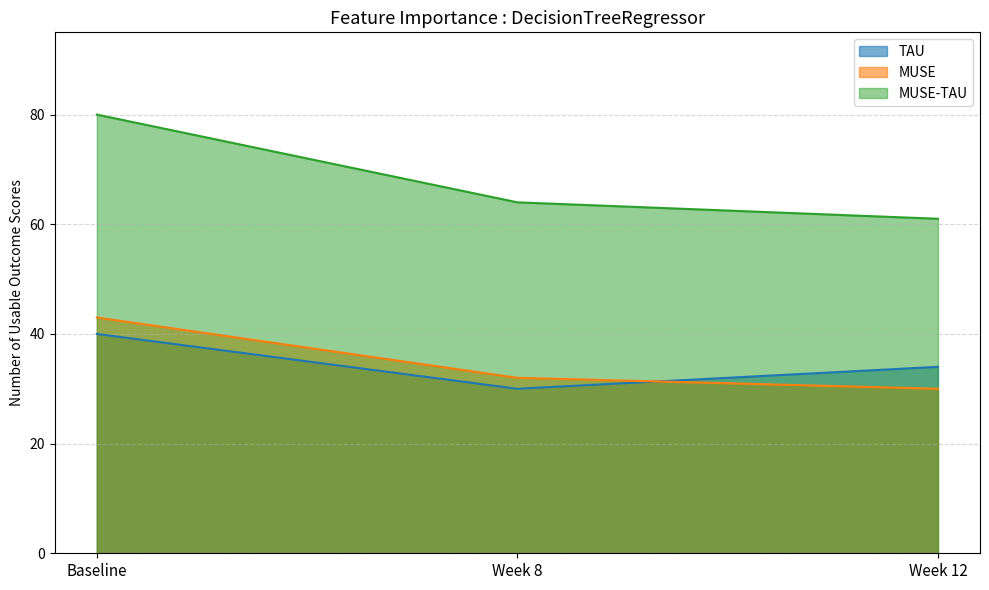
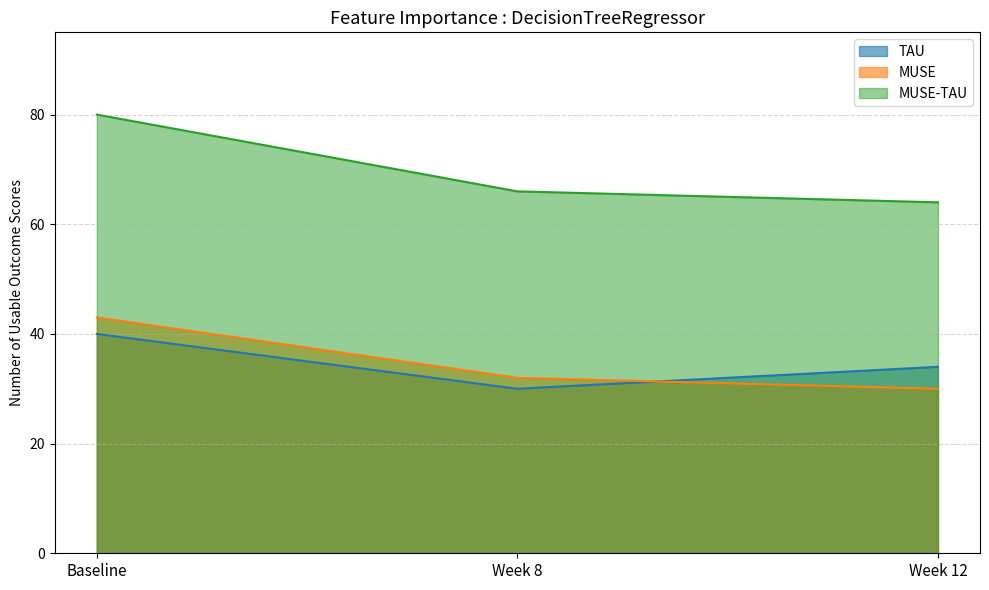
  {
    "TAU": {
      "Baseline": 40,
      "Week 8": 30,
      "Week 12": 34
    },
    "MUSE": {
      "Baseline": 43,
      "Week 8": 32,
      "Week 12": 30
    },
    "MUSE-TAU": {
      "Baseline": 80,
-     "Week 8": 64,
-     "Week 12": 61
+     "Week 8": 66,
+     "Week 12": 64
    }
  }
